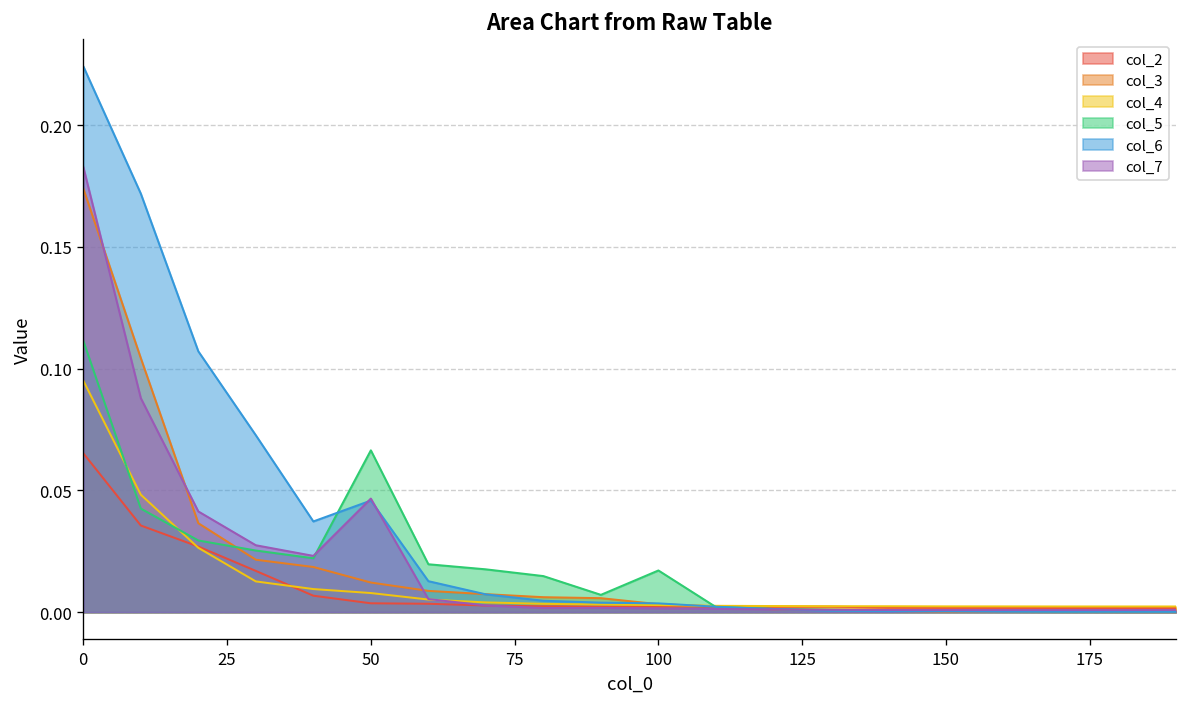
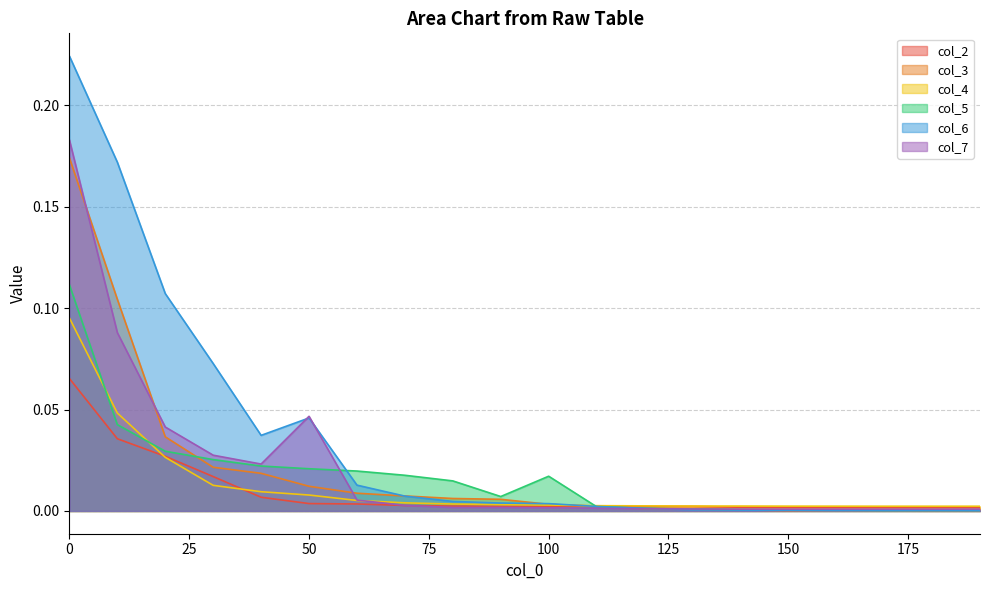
  {
    "col_5": {
      "0": 0.111,
-     "50": 0.066,
+     "50": 0.021,
      "100": 0.017
    },
    "col_6": {
      "0": 0.224
    },
    "col_7": {
      "0": 0.183
    }
  }
